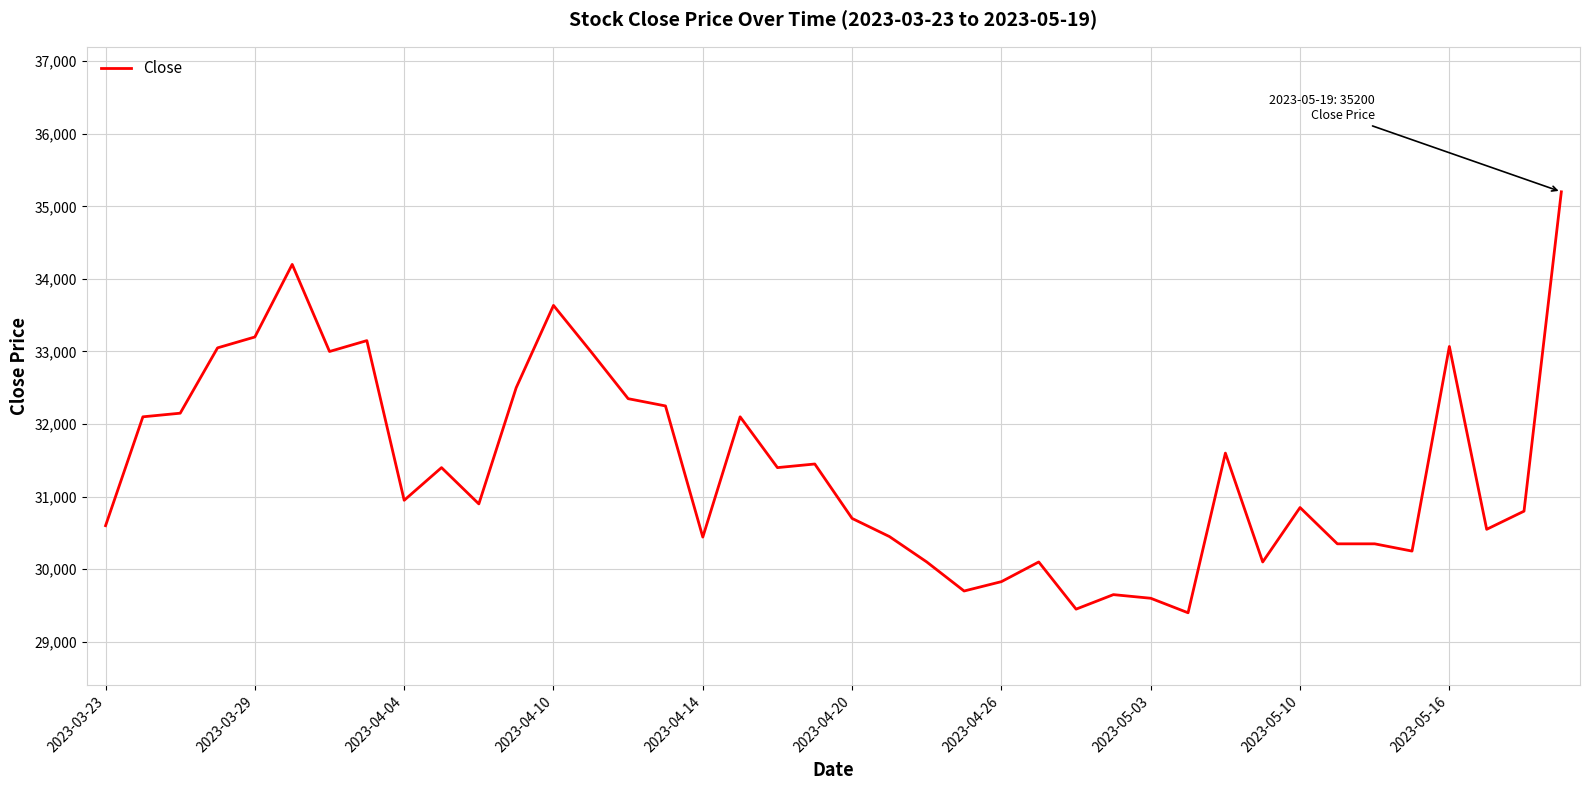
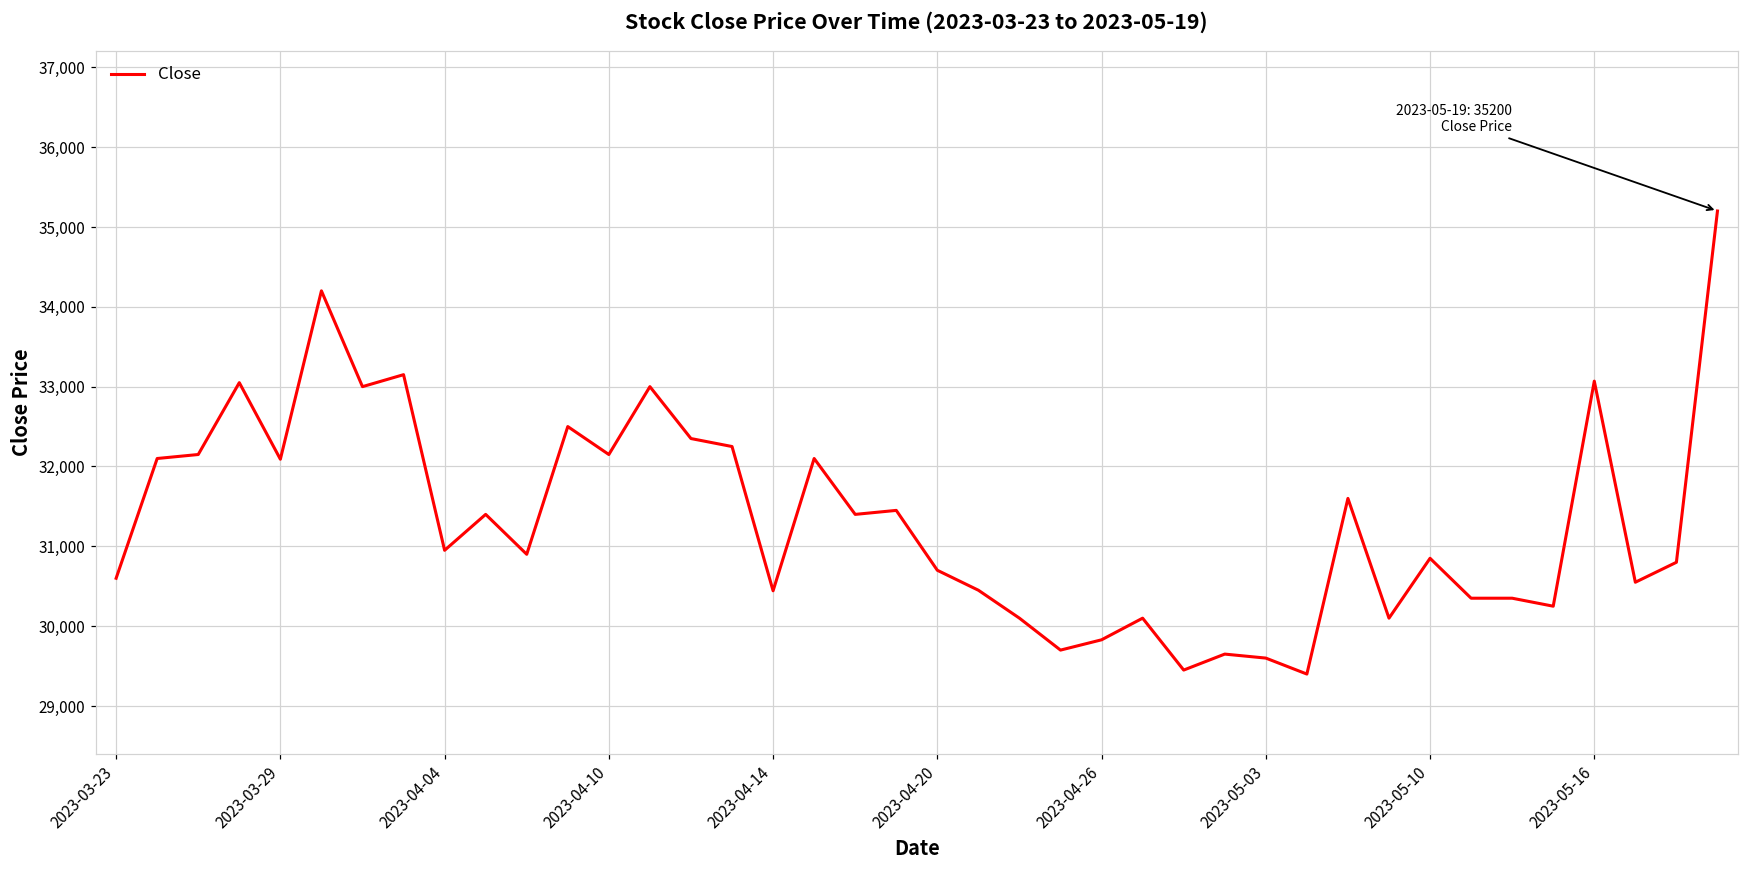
  {
    "2023-03-23": "30,600",
-   "2023-03-29": "33,200",
+   "2023-03-29": "32,100",
    "2023-04-04": "31,000",
-   "2023-04-10": "33,600",
+   "2023-04-10": "32,200",
    "2023-04-14": "30,400",
    "2023-04-20": "30,700",
    "2023-04-26": "29,800",
    "2023-05-03": "29,600",
    "2023-05-10": "30,900",
    "2023-05-16": "33,100"
  }
